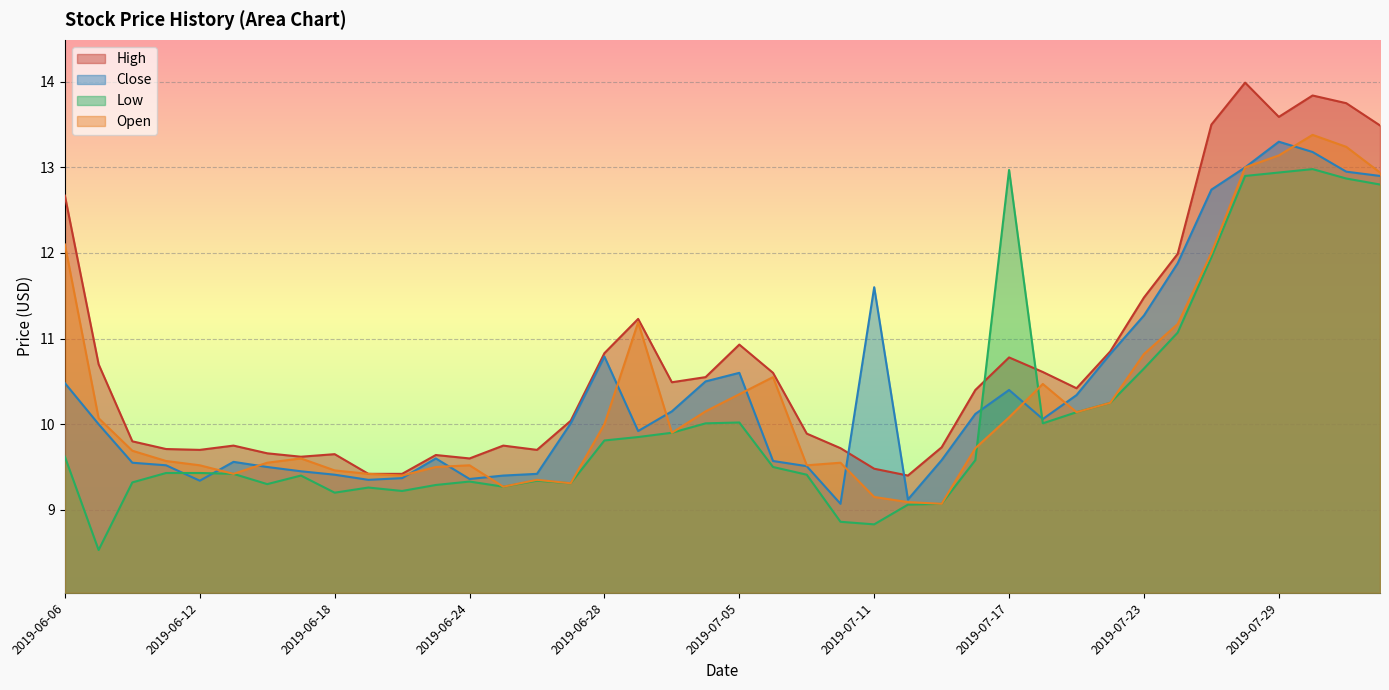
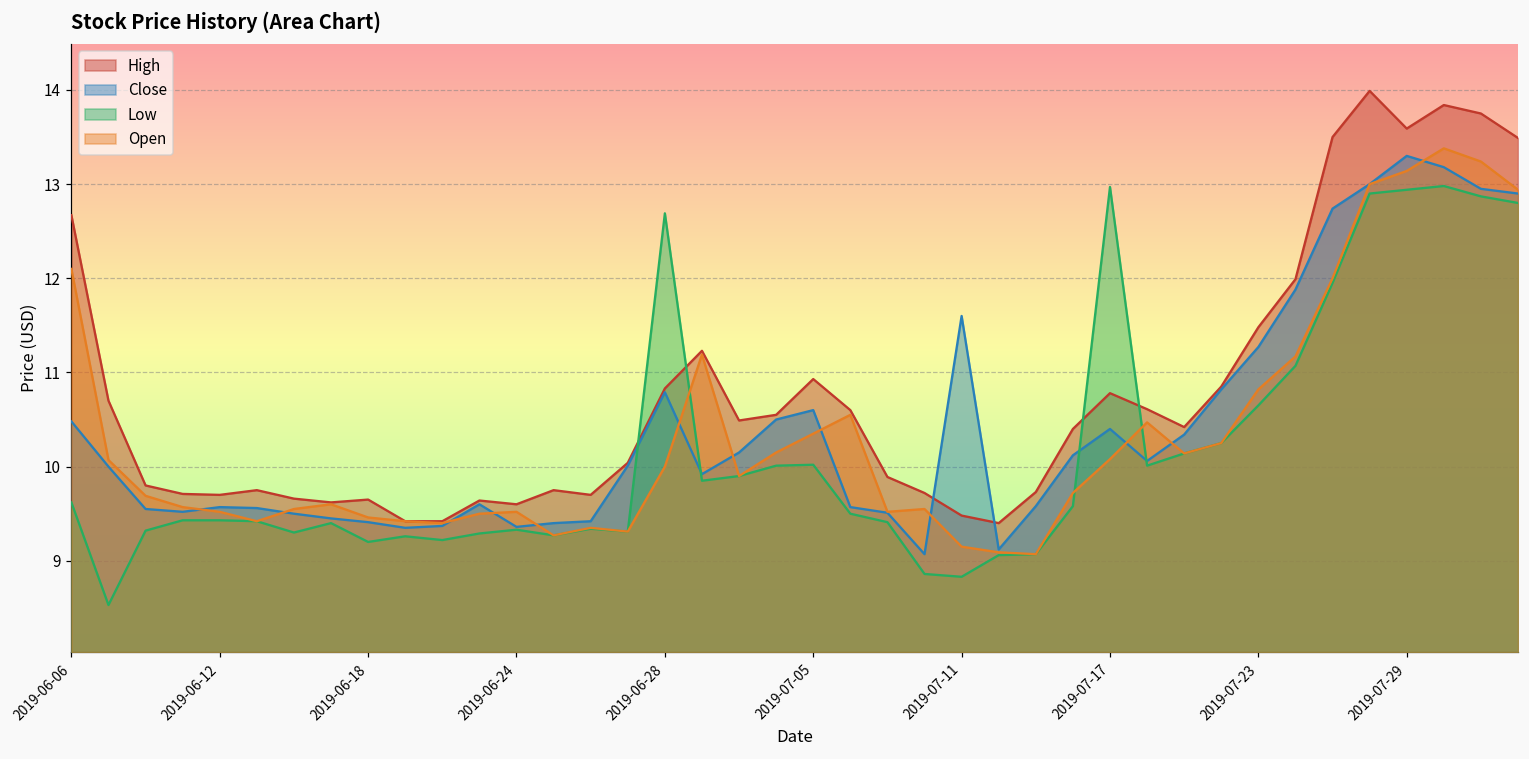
  {
    "Close": {
      "2019-06-06": 10.5,
-     "2019-06-12": 9.3,
+     "2019-06-12": 9.6,
      "2019-06-18": 9.4,
      "2019-06-24": 9.4,
      "2019-06-28": 10.8,
      "2019-07-05": 10.6,
      "2019-07-11": 11.6,
      "2019-07-17": 10.4,
      "2019-07-23": 11.3,
      "2019-07-29": 13.3
    },
    "Low": {
      "2019-06-06": 9.6,
      "2019-06-12": 9.4,
      "2019-06-18": 9.2,
      "2019-06-24": 9.3,
-     "2019-06-28": 9.8,
+     "2019-06-28": 12.7,
      "2019-07-05": 10.0,
      "2019-07-11": 8.8,
      "2019-07-17": 13.0,
      "2019-07-23": 10.7,
      "2019-07-29": 12.9
    }
  }
